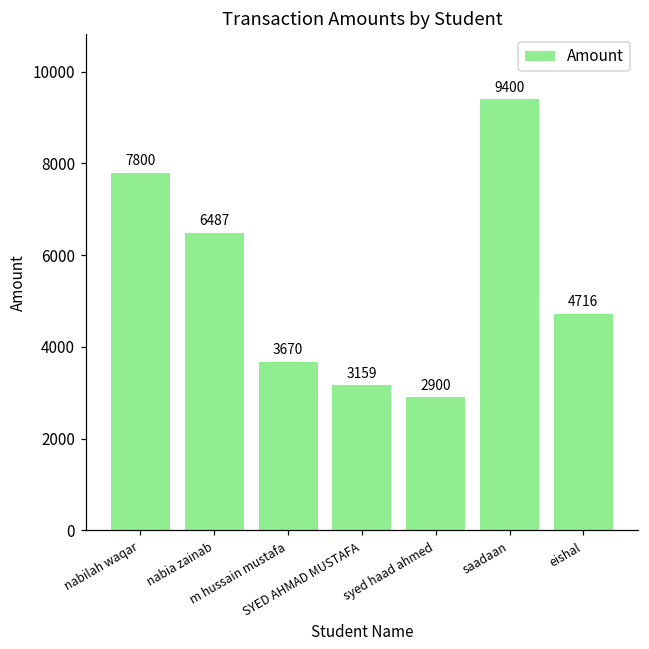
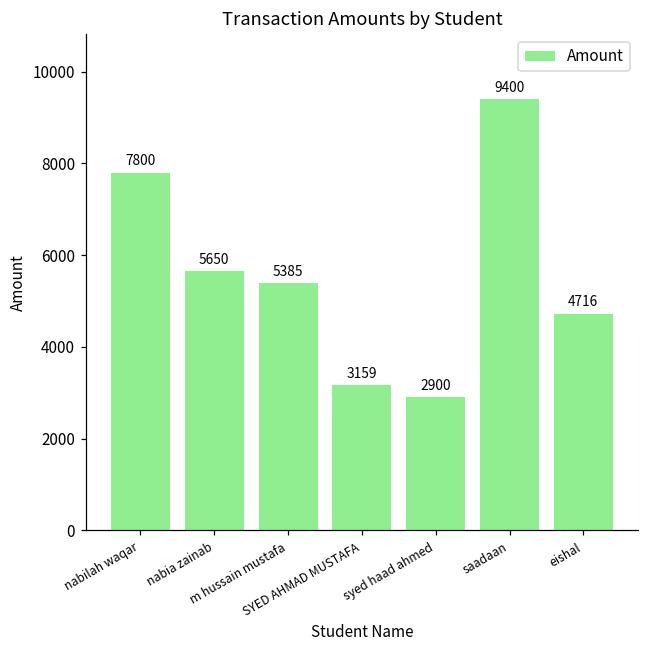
  {
    "nabilah waqar": 7800,
-   "nabia zainab": 6487,
-   "m hussain mustafa": 3670,
+   "nabia zainab": 5650,
+   "m hussain mustafa": 5385,
    "SYED AHMAD MUSTAFA": 3159,
    "syed haad ahmed": 2900,
    "saadaan": 9400,
    "eishal": 4716
  }
